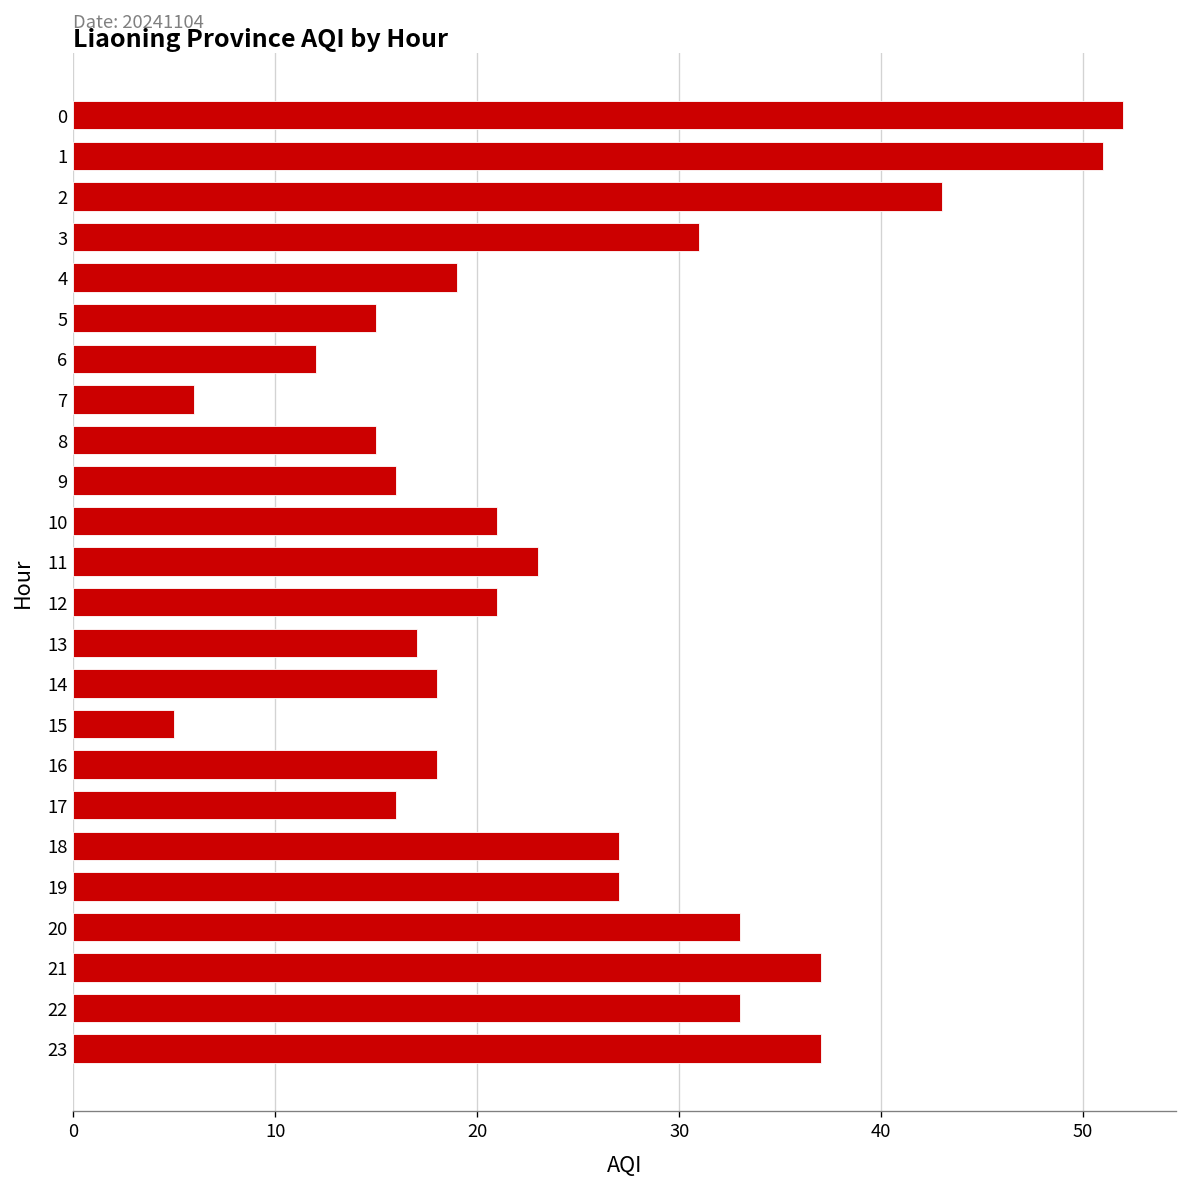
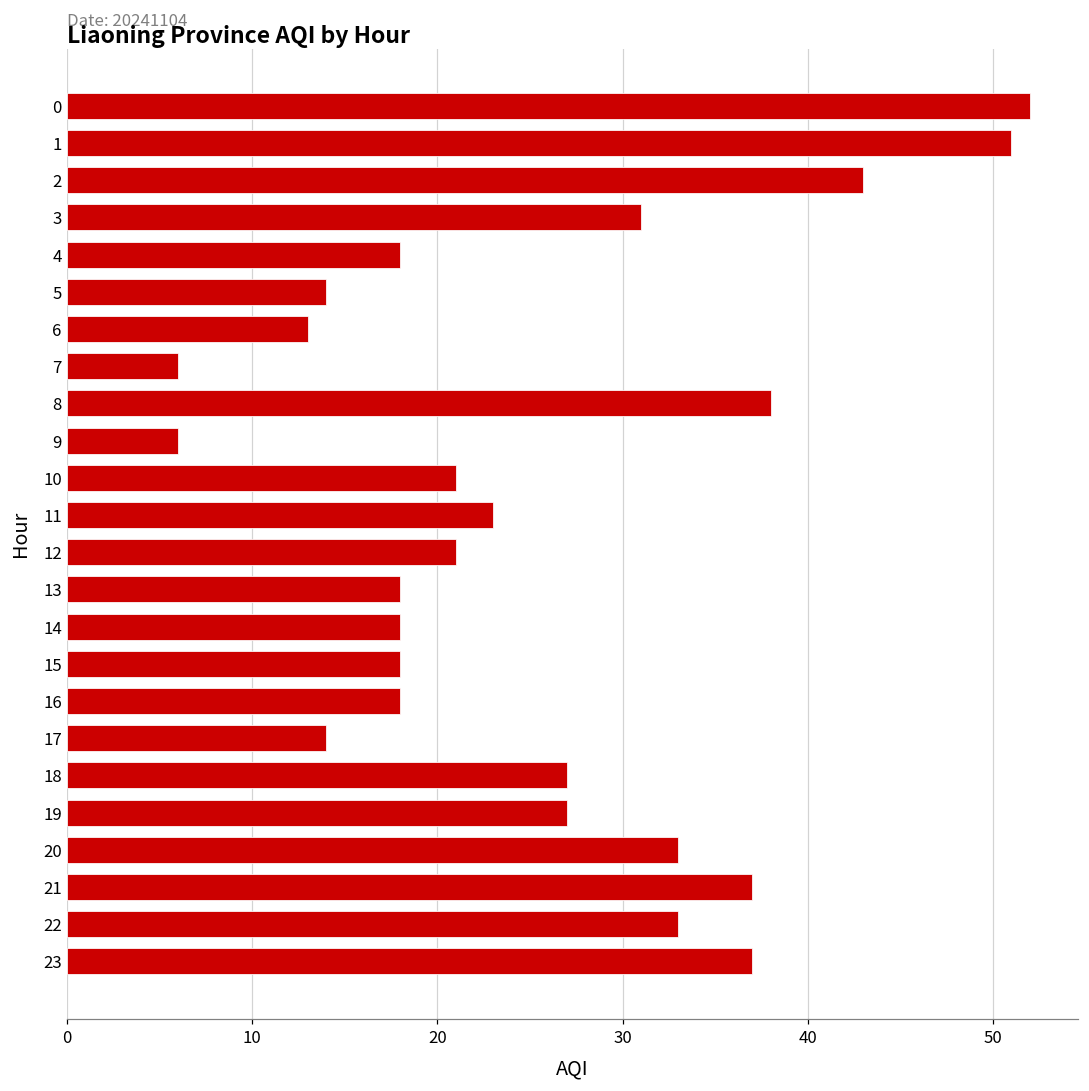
  {
    "0": 52,
    "1": 51,
    "2": 43,
    "3": 31,
-   "4": 19,
-   "5": 15,
-   "6": 12,
+   "4": 18,
+   "5": 14,
+   "6": 13,
    "7": 6,
-   "8": 15,
-   "9": 16,
+   "8": 38,
+   "9": 6,
    "10": 21,
    "11": 23,
    "12": 21,
-   "13": 17,
+   "13": 18,
    "14": 18,
-   "15": 5,
+   "15": 18,
    "16": 18,
-   "17": 16,
+   "17": 14,
    "18": 27,
    "19": 27,
    "20": 33,
    "21": 37,
    "22": 33,
    "23": 37
  }
